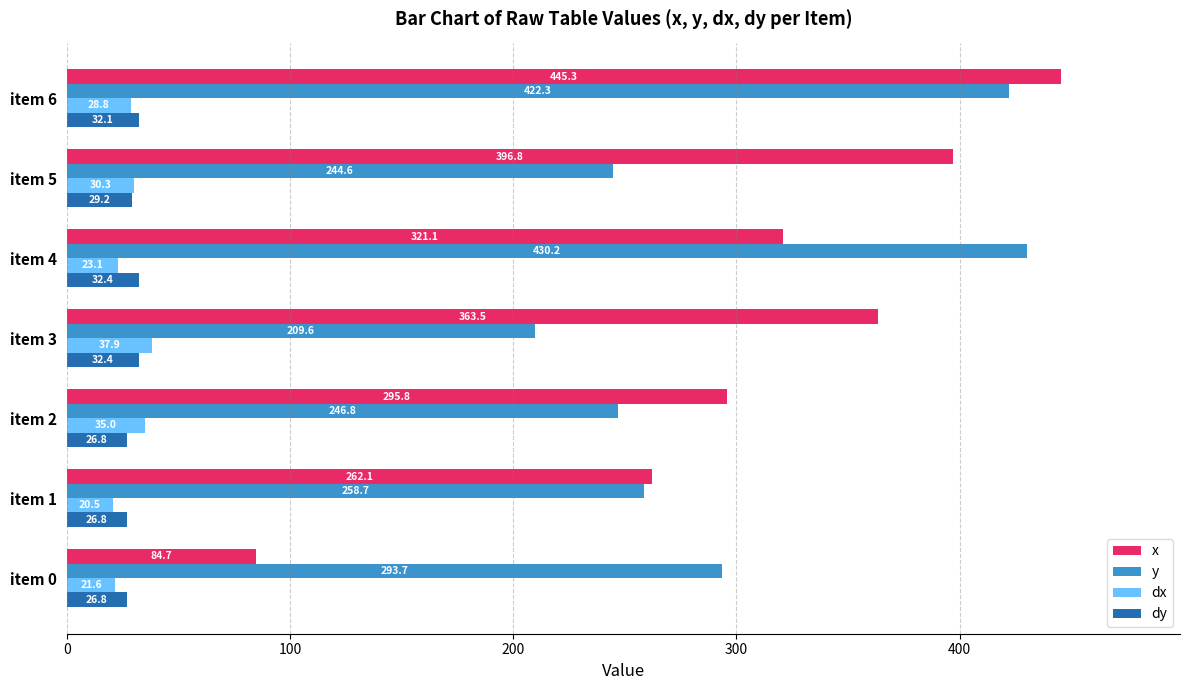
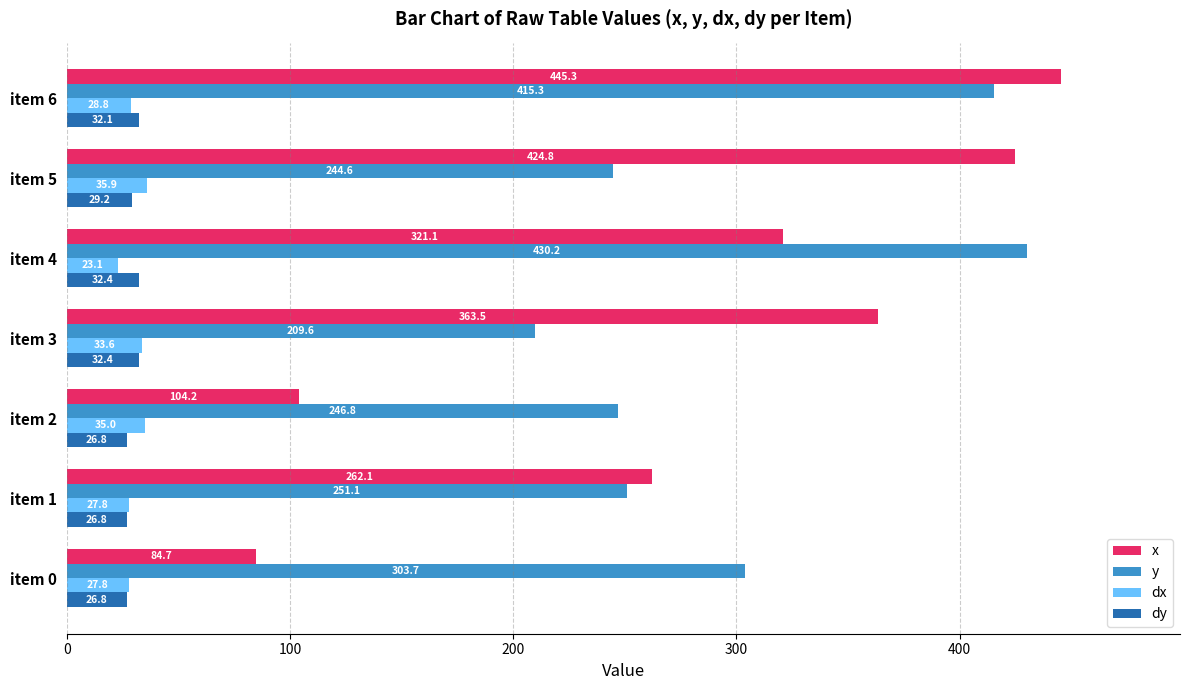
  {
    "x": {
      "item 6": 445.3,
-     "item 5": 396.8,
+     "item 5": 424.8,
      "item 4": 321.1,
      "item 3": 363.5,
-     "item 2": 295.8,
+     "item 2": 104.2,
      "item 1": 262.1,
      "item 0": 84.7
    },
    "y": {
-     "item 6": 422.3,
+     "item 6": 415.3,
      "item 5": 244.6,
      "item 4": 430.2,
      "item 3": 209.6,
      "item 2": 246.8,
-     "item 1": 258.7,
-     "item 0": 293.7
+     "item 1": 251.1,
+     "item 0": 303.7
    },
    "dx": {
      "item 6": 28.8,
-     "item 5": 30.3,
+     "item 5": 35.9,
      "item 4": 23.1,
-     "item 3": 37.9,
+     "item 3": 33.6,
      "item 2": 35.0,
-     "item 1": 20.5,
-     "item 0": 21.6
+     "item 1": 27.8,
+     "item 0": 27.8
    },
    "dy": {
      "item 6": 32.1,
      "item 5": 29.2,
      "item 4": 32.4,
      "item 3": 32.4,
      "item 2": 26.8,
      "item 1": 26.8,
      "item 0": 26.8
    }
  }
